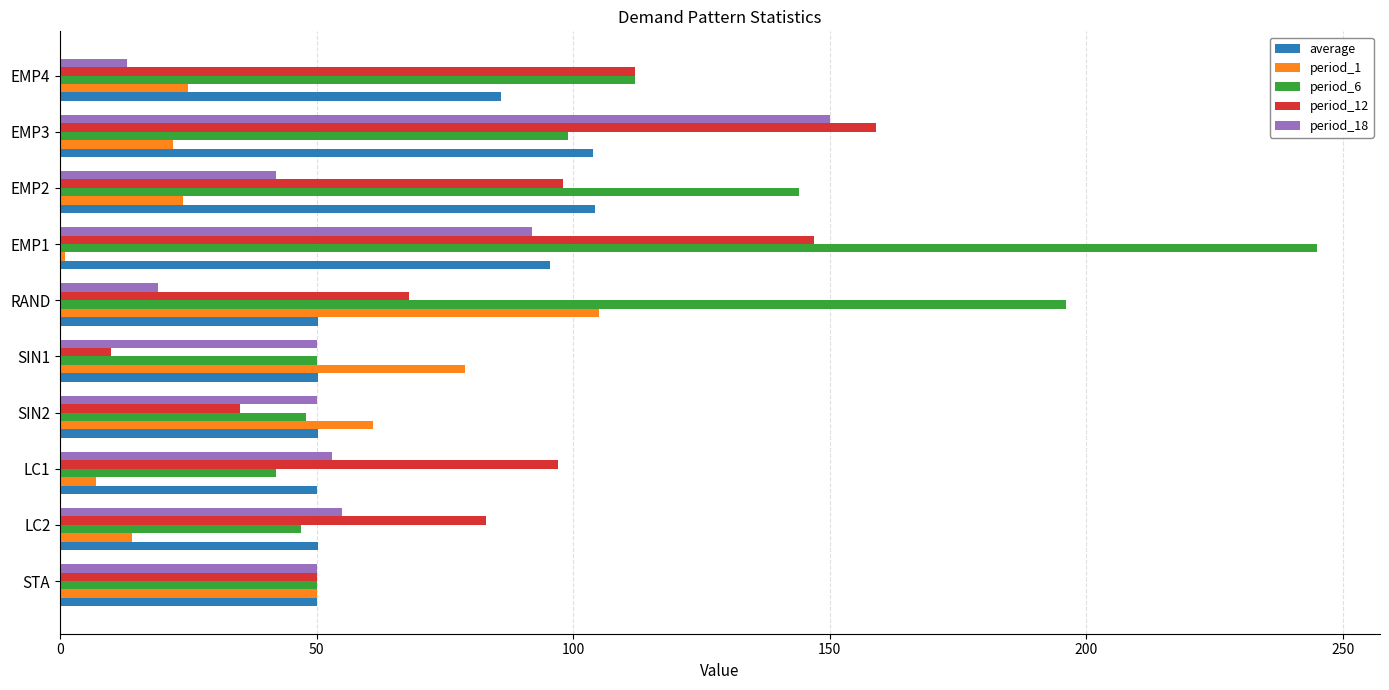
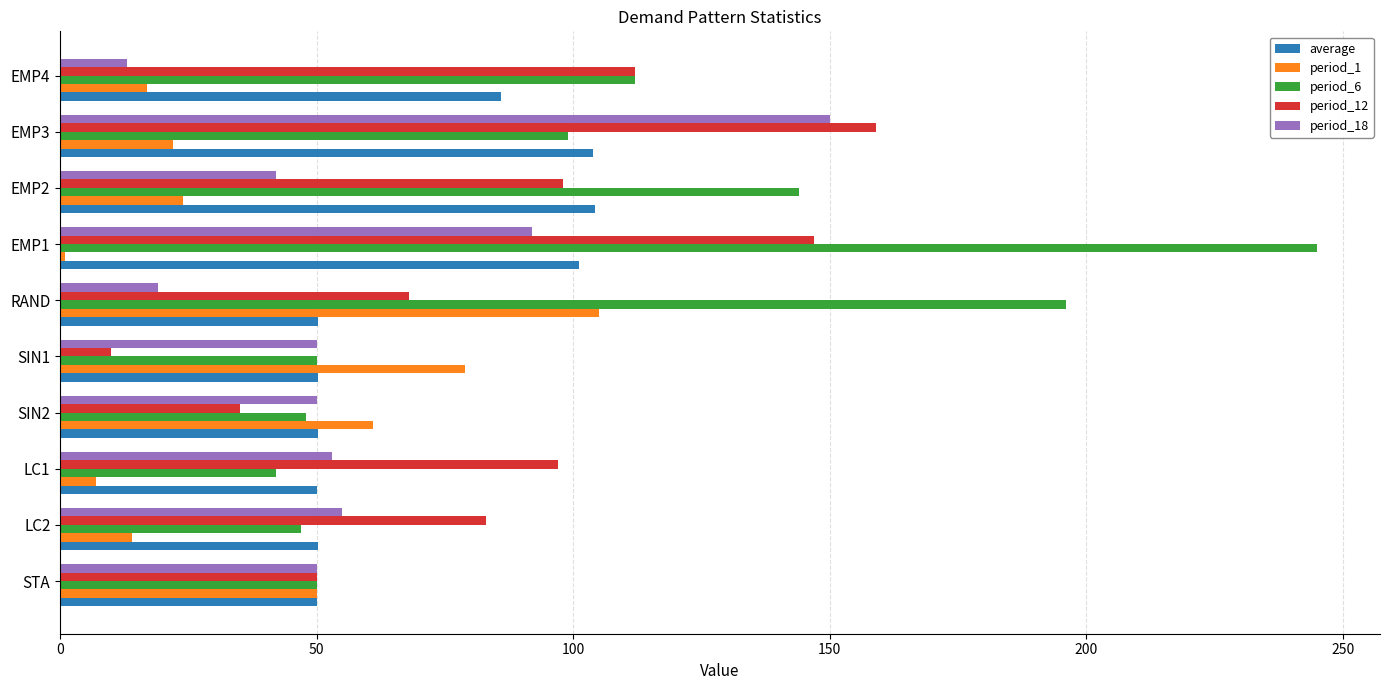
  {
    "average": {
      "EMP4": 86,
      "EMP3": 104,
      "EMP2": 104,
-     "EMP1": 96,
+     "EMP1": 101,
      "RAND": 50,
      "SIN1": 50,
      "SIN2": 50,
      "LC1": 50,
      "LC2": 50,
      "STA": 50
    },
    "period_1": {
-     "EMP4": 25,
+     "EMP4": 17,
      "EMP3": 22,
      "EMP2": 24,
      "EMP1": 1,
      "RAND": 105,
      "SIN1": 79,
      "SIN2": 61,
      "LC1": 7,
      "LC2": 14,
      "STA": 50
    },
    "period_6": {
      "EMP4": 112,
      "EMP3": 99,
      "EMP2": 144,
      "EMP1": 245,
      "RAND": 196,
      "SIN1": 50,
      "SIN2": 48,
      "LC1": 42,
      "LC2": 47,
      "STA": 50
    },
    "period_12": {
      "EMP4": 112,
      "EMP3": 159,
      "EMP2": 98,
      "EMP1": 147,
      "RAND": 68,
      "SIN1": 10,
      "SIN2": 35,
      "LC1": 97,
      "LC2": 83,
      "STA": 50
    },
    "period_18": {
      "EMP4": 13,
      "EMP3": 150,
      "EMP2": 42,
      "EMP1": 92,
      "RAND": 19,
      "SIN1": 50,
      "SIN2": 50,
      "LC1": 53,
      "LC2": 55,
      "STA": 50
    }
  }
